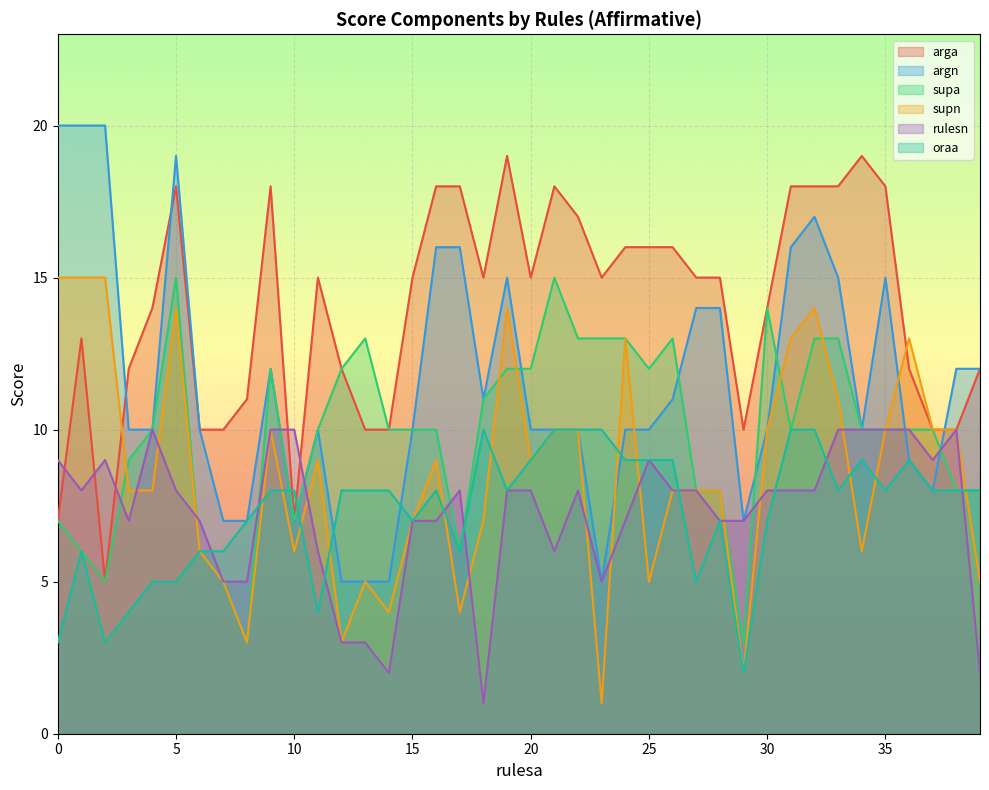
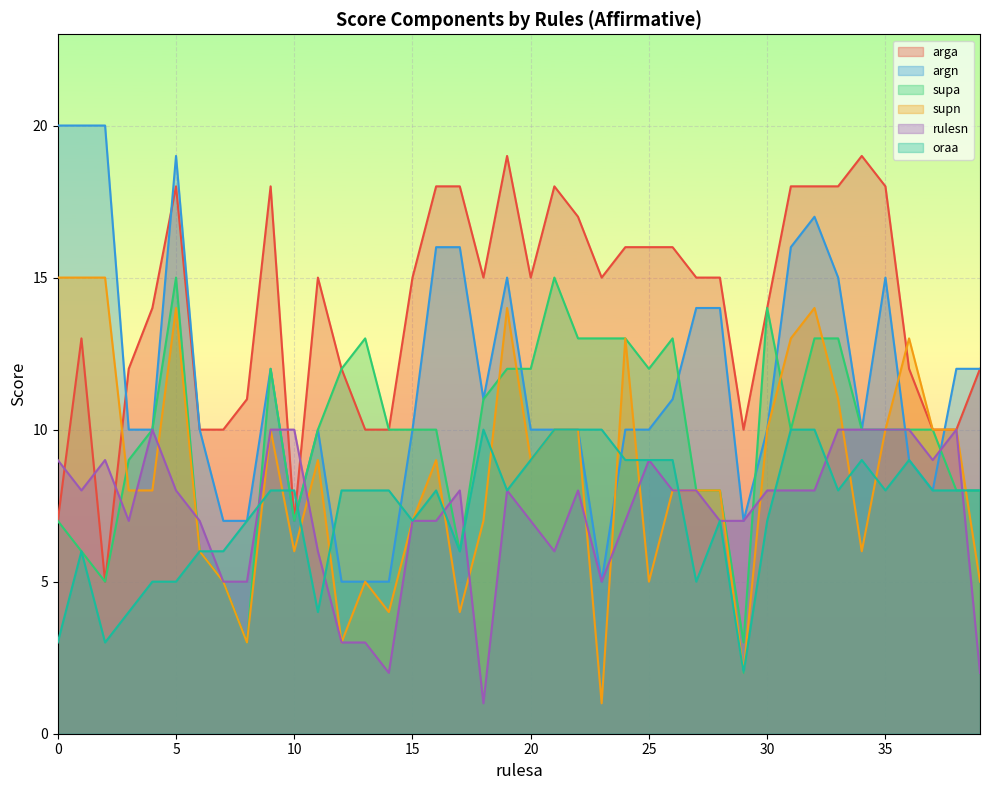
  {
    "rulesn": {
      "0": 9,
      "5": 8,
      "10": 10,
-     "20": 8,
+     "20": 7,
      "30": 8
    }
  }
